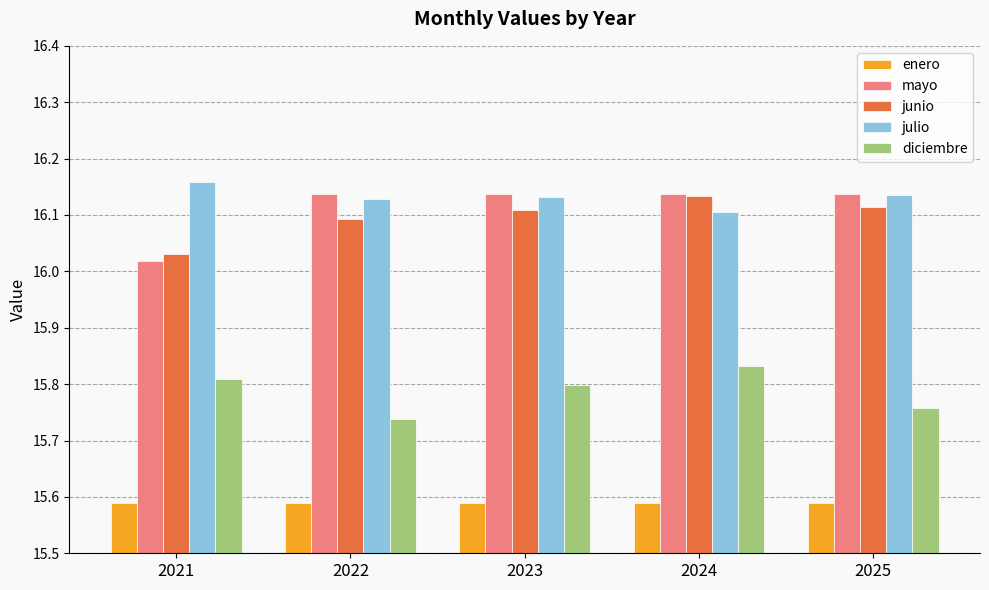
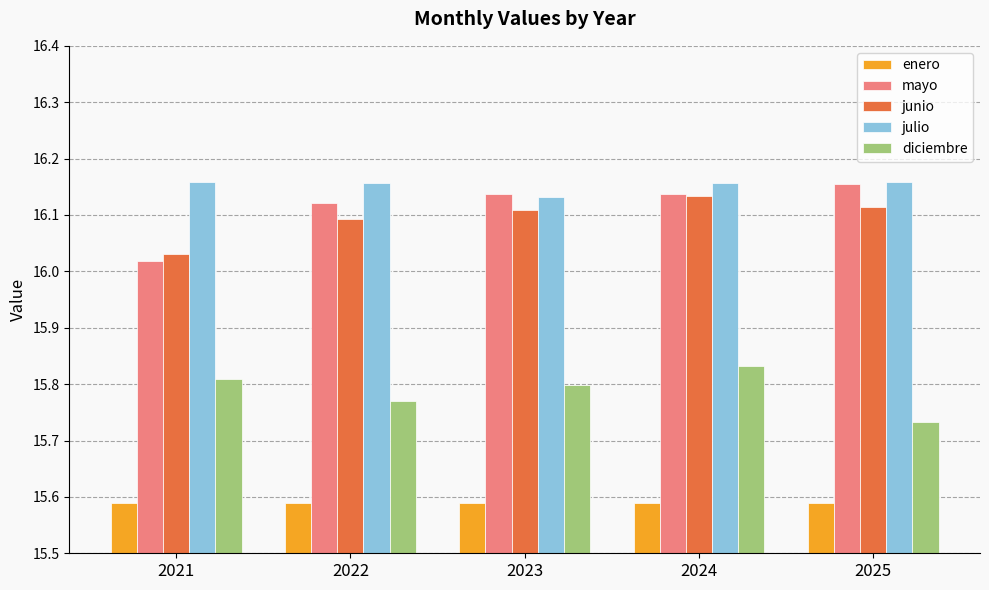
  {
    "enero": {
      "2021": 15.59,
      "2022": 15.59,
      "2023": 15.59,
      "2024": 15.59,
      "2025": 15.59
    },
    "mayo": {
      "2021": 16.02,
-     "2022": 16.14,
+     "2022": 16.12,
      "2023": 16.14,
      "2024": 16.14,
-     "2025": 16.14
+     "2025": 16.16
    },
    "junio": {
      "2021": 16.03,
      "2022": 16.09,
      "2023": 16.11,
      "2024": 16.13,
      "2025": 16.11
    },
    "julio": {
      "2021": 16.16,
-     "2022": 16.13,
+     "2022": 16.16,
      "2023": 16.13,
-     "2024": 16.11,
-     "2025": 16.14
+     "2024": 16.16,
+     "2025": 16.16
    },
    "diciembre": {
      "2021": 15.81,
-     "2022": 15.74,
+     "2022": 15.77,
      "2023": 15.80,
      "2024": 15.83,
-     "2025": 15.76
+     "2025": 15.73
    }
  }
